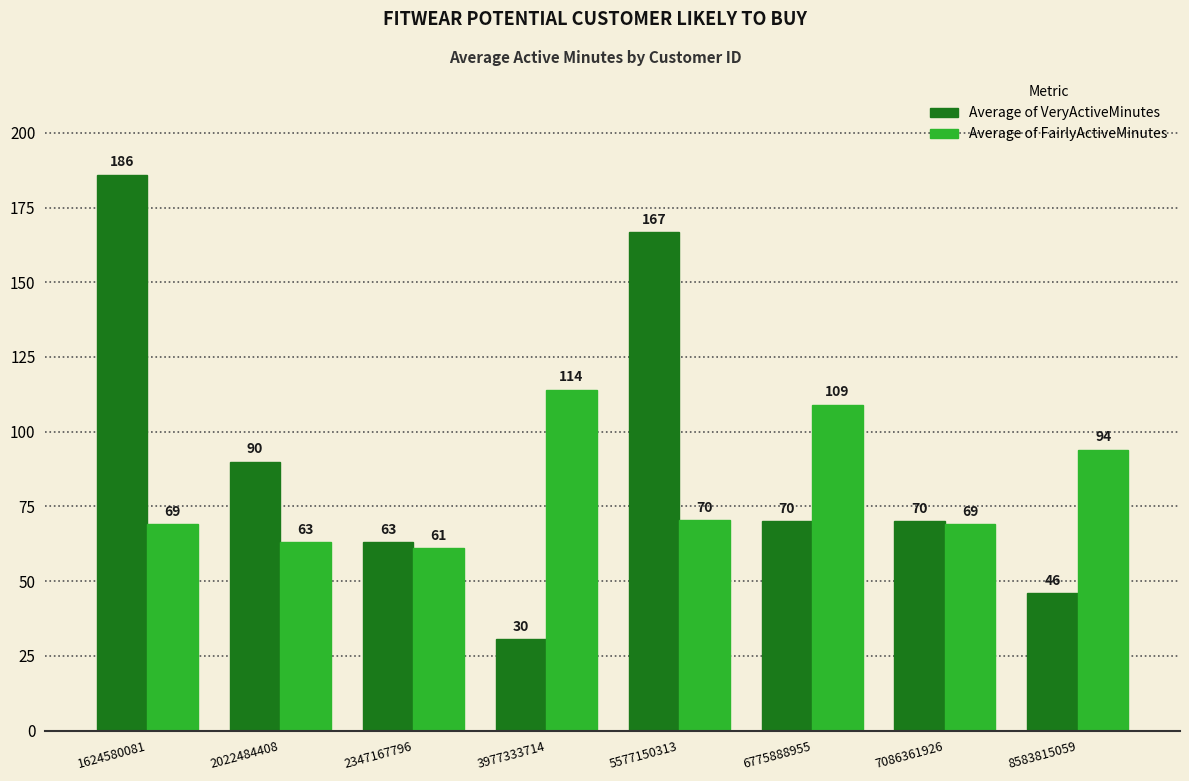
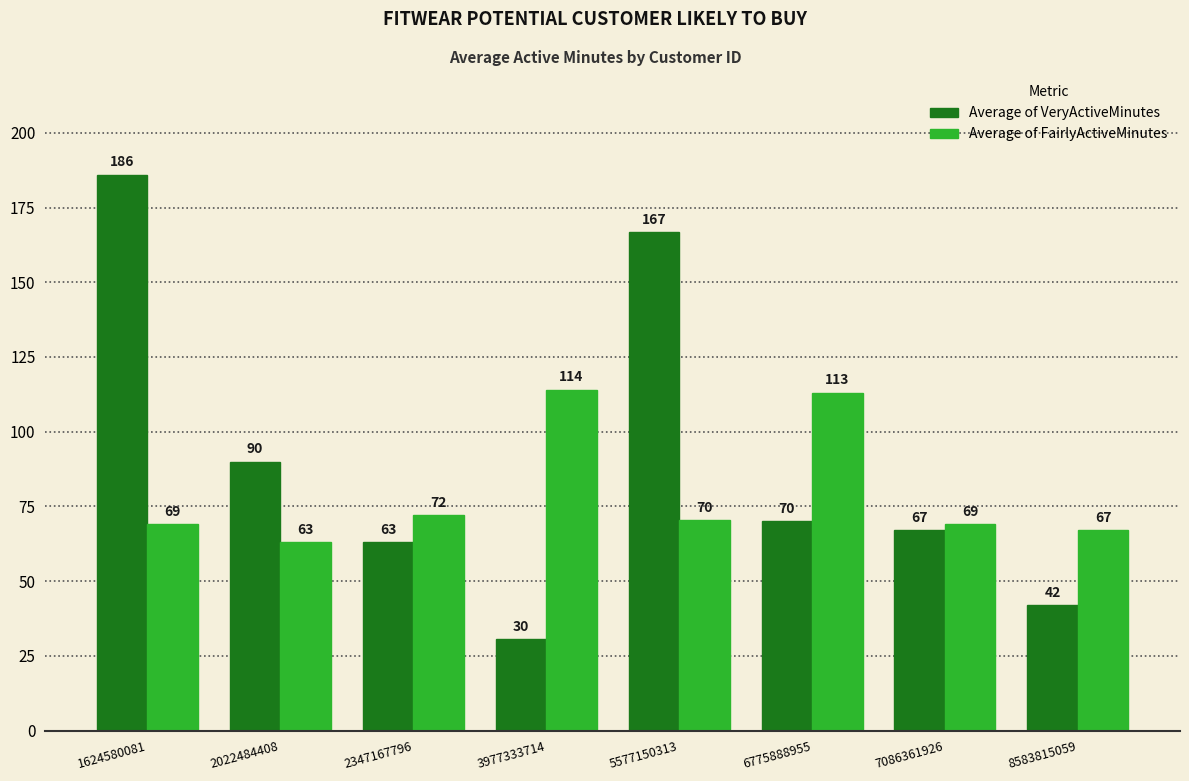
  {
    "Average of VeryActiveMinutes": {
      "1624580081": 186,
      "2022484408": 90,
      "2347167796": 63,
      "3977333714": 30,
      "5577150313": 167,
      "6775888955": 70,
-     "7086361926": 70,
-     "8583815059": 46
+     "7086361926": 67,
+     "8583815059": 42
    },
    "Average of FairlyActiveMinutes": {
      "1624580081": 69,
      "2022484408": 63,
-     "2347167796": 61,
+     "2347167796": 72,
      "3977333714": 114,
      "5577150313": 70,
-     "6775888955": 109,
+     "6775888955": 113,
      "7086361926": 69,
-     "8583815059": 94
+     "8583815059": 67
    }
  }
